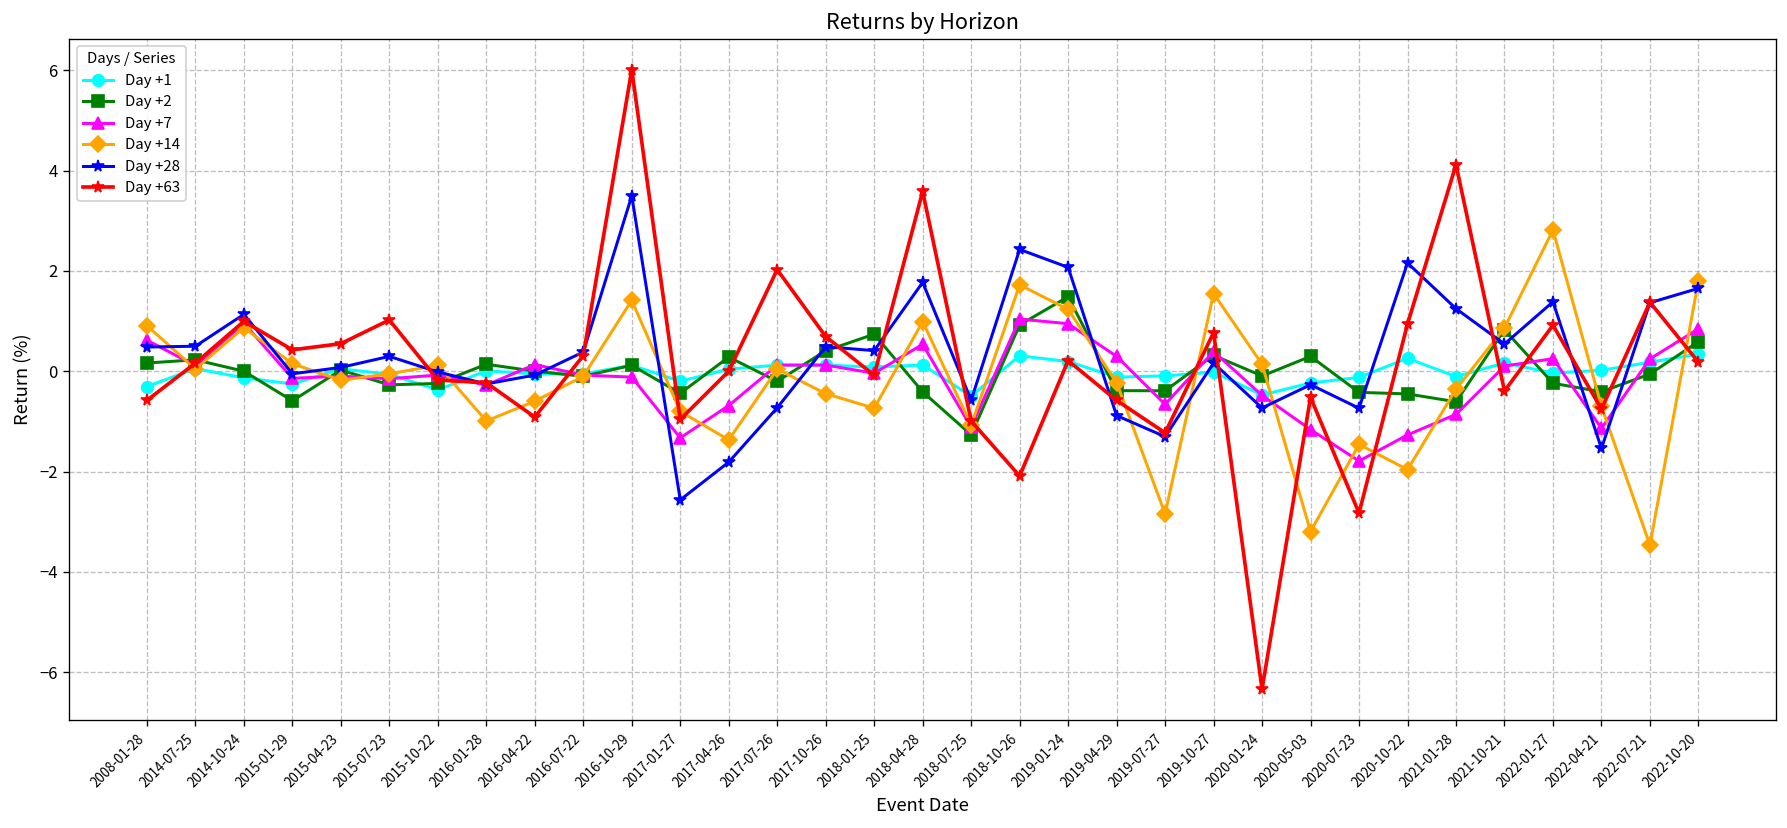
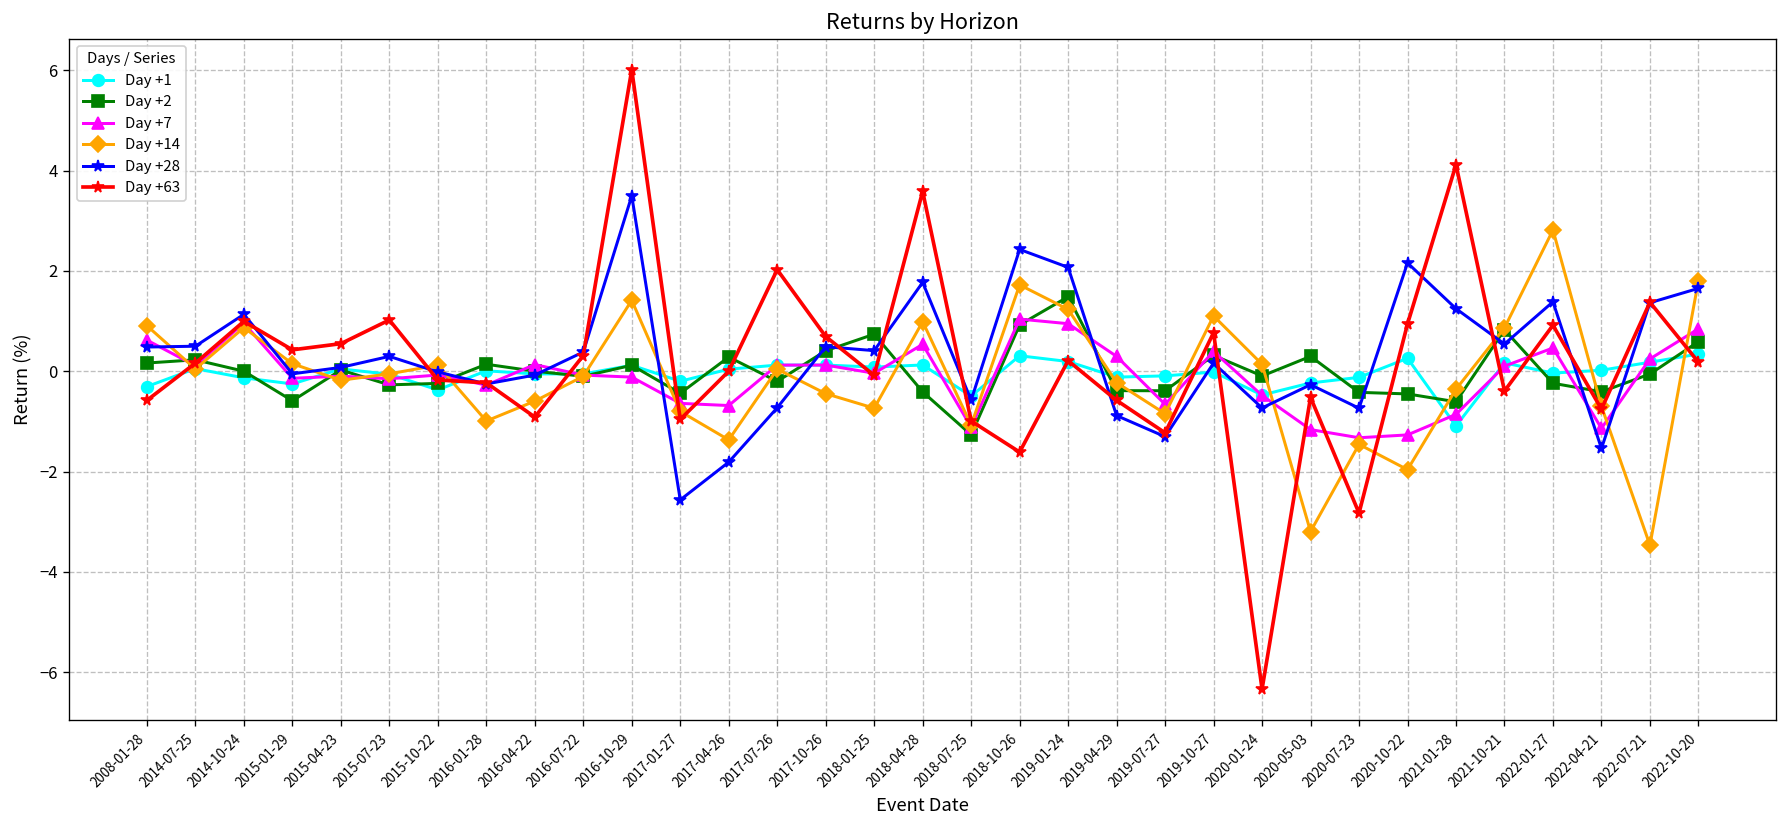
  {
    "Day +1": {
      "2008-01-28": -0.3,
      "2014-10-24": -0.1,
      "2015-01-29": -0.3,
      "2015-10-22": -0.4,
      "2016-01-28": 0.0,
      "2017-01-27": -0.2,
      "2018-01-25": 0.1,
      "2018-04-28": 0.1,
      "2018-07-25": -0.5,
      "2018-10-26": 0.3,
      "2019-04-29": -0.1,
      "2019-07-27": -0.1,
      "2019-10-27": 0.0,
      "2020-07-23": -0.1,
      "2020-10-22": 0.3,
-     "2021-01-28": -0.1,
+     "2021-01-28": -1.1,
      "2021-10-21": 0.2,
      "2022-01-27": 0.0,
      "2022-04-21": 0.0,
      "2022-07-21": 0.2,
      "2022-10-20": 0.3
    },
    "Day +2": {
      "2008-01-28": 0.2,
      "2014-07-25": 0.2,
      "2014-10-24": 0.0,
      "2015-01-29": -0.6,
      "2015-07-23": -0.3,
      "2015-10-22": -0.2,
      "2016-01-28": 0.1,
      "2017-01-27": -0.4,
      "2017-04-26": 0.3,
      "2017-07-26": -0.2,
      "2017-10-26": 0.4,
      "2018-01-25": 0.7,
      "2018-04-28": -0.4,
      "2018-07-25": -1.3,
      "2018-10-26": 0.9,
      "2019-01-24": 1.5,
      "2019-04-29": -0.4,
      "2019-07-27": -0.4,
      "2019-10-27": 0.3,
      "2020-01-24": -0.1,
      "2020-05-03": 0.3,
      "2020-07-23": -0.4,
      "2020-10-22": -0.5,
      "2021-01-28": -0.6,
      "2022-01-27": -0.2,
      "2022-04-21": -0.4,
      "2022-07-21": -0.1,
      "2022-10-20": 0.6
    },
    "Day +7": {
      "2008-01-28": 0.6,
      "2015-01-29": -0.1,
      "2015-04-23": -0.1,
      "2015-07-23": -0.2,
      "2016-04-22": 0.1,
      "2016-10-29": -0.1,
-     "2017-01-27": -1.3,
+     "2017-01-27": -0.6,
      "2017-04-26": -0.7,
      "2018-04-28": 0.5,
      "2018-10-26": 1.0,
      "2019-01-24": 0.9,
      "2019-04-29": 0.3,
      "2019-07-27": -0.7,
      "2019-10-27": 0.4,
      "2020-05-03": -1.2,
-     "2020-07-23": -1.8,
+     "2020-07-23": -1.3,
      "2020-10-22": -1.3,
      "2021-01-28": -0.9,
      "2021-10-21": 0.1,
-     "2022-01-27": 0.3,
+     "2022-01-27": 0.5,
      "2022-04-21": -1.1,
      "2022-07-21": 0.2,
      "2022-10-20": 0.8
    },
    "Day +14": {
      "2008-01-28": 0.9,
      "2014-10-24": 0.9,
      "2015-01-29": 0.1,
      "2015-04-23": -0.2,
      "2015-10-22": 0.1,
      "2016-01-28": -1.0,
      "2016-04-22": -0.6,
      "2016-10-29": 1.4,
      "2017-01-27": -0.8,
      "2017-04-26": -1.4,
      "2017-07-26": 0.0,
      "2017-10-26": -0.4,
      "2018-01-25": -0.7,
      "2018-04-28": 1.0,
      "2018-10-26": 1.7,
      "2019-01-24": 1.2,
      "2019-04-29": -0.2,
-     "2019-07-27": -2.8,
-     "2019-10-27": 1.5,
+     "2019-07-27": -0.8,
+     "2019-10-27": 1.1,
      "2020-01-24": 0.1,
      "2020-05-03": -3.2,
      "2020-07-23": -1.5,
      "2020-10-22": -2.0,
      "2021-01-28": -0.4,
      "2022-01-27": 2.8,
      "2022-07-21": -3.5,
      "2022-10-20": 1.8
    },
    "Day +28": {
      "2008-01-28": 0.5,
      "2014-07-25": 0.5,
      "2014-10-24": 1.1,
      "2015-01-29": -0.1,
      "2015-07-23": 0.3,
      "2016-07-22": 0.4,
      "2016-10-29": 3.5,
      "2017-01-27": -2.6,
      "2017-04-26": -1.8,
      "2017-07-26": -0.7,
      "2017-10-26": 0.5,
      "2018-01-25": 0.4,
      "2018-04-28": 1.8,
      "2018-07-25": -0.6,
      "2018-10-26": 2.4,
      "2019-01-24": 2.1,
      "2019-04-29": -0.9,
      "2019-07-27": -1.3,
      "2019-10-27": 0.2,
      "2020-01-24": -0.7,
      "2020-07-23": -0.7,
      "2020-10-22": 2.2,
      "2021-01-28": 1.2,
      "2021-10-21": 0.5,
      "2022-01-27": 1.4,
      "2022-04-21": -1.5,
      "2022-10-20": 1.7
    },
    "Day +63": {
      "2008-01-28": -0.6,
      "2015-01-29": 0.4,
      "2015-04-23": 0.5,
      "2015-07-23": 1.0,
      "2015-10-22": -0.2,
      "2016-04-22": -0.9,
      "2016-07-22": 0.3,
      "2016-10-29": 6.0,
      "2017-01-27": -1.0,
      "2017-07-26": 2.0,
      "2017-10-26": 0.7,
      "2018-04-28": 3.6,
      "2018-07-25": -1.0,
-     "2018-10-26": -2.1,
+     "2018-10-26": -1.6,
      "2019-04-29": -0.6,
      "2019-07-27": -1.2,
      "2019-10-27": 0.8,
      "2020-01-24": -6.3,
      "2020-05-03": -0.5,
      "2020-07-23": -2.8,
      "2020-10-22": 0.9,
      "2021-01-28": 4.1,
      "2021-10-21": -0.4,
      "2022-01-27": 0.9,
      "2022-10-20": 0.2
    }
  }
